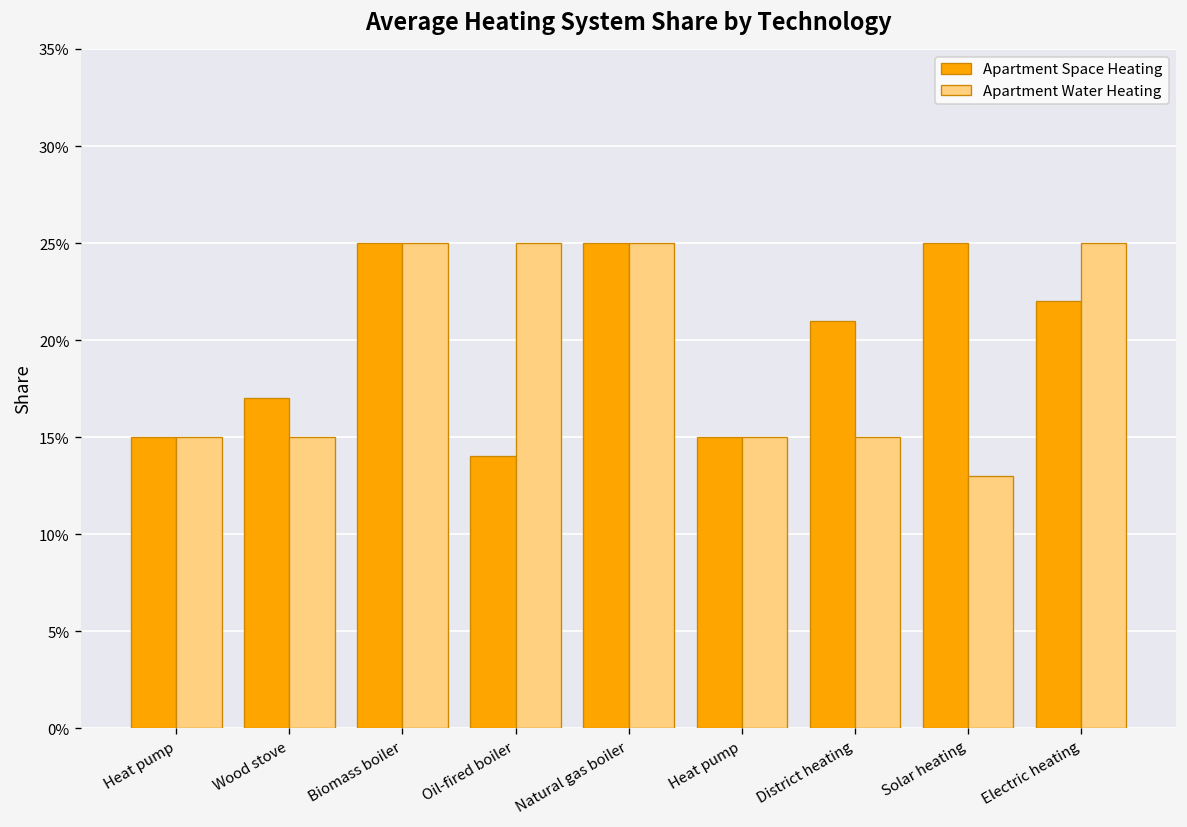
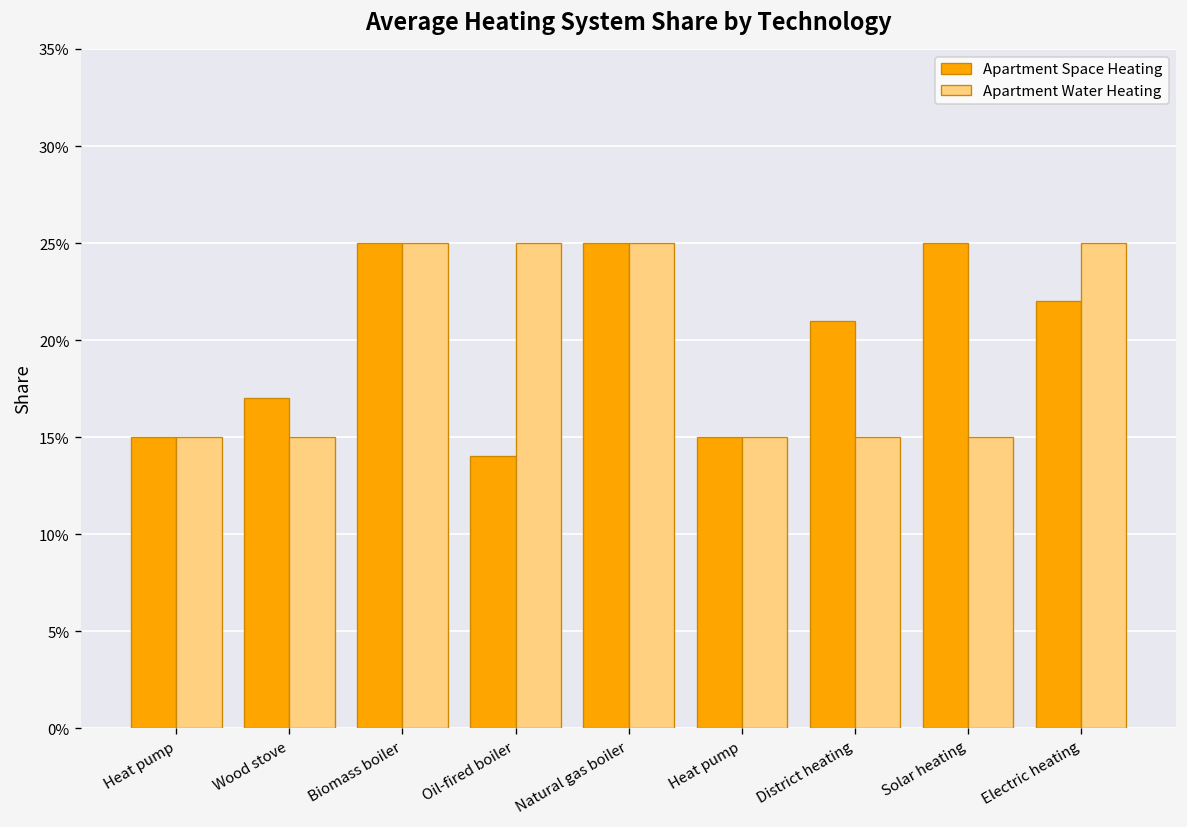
  {
    "Apartment Space Heating": {
      "Wood stove": "17.0%",
      "Biomass boiler": "25.0%",
      "Oil-fired boiler": "14.0%",
      "Natural gas boiler": "25.0%",
      "District heating": "21.0%",
      "Solar heating": "25.0%",
      "Electric heating": "22.0%"
    },
    "Apartment Water Heating": {
      "Wood stove": "15.0%",
      "Biomass boiler": "25.0%",
      "Oil-fired boiler": "25.0%",
      "Natural gas boiler": "25.0%",
      "District heating": "15.0%",
-     "Solar heating": "13.0%",
+     "Solar heating": "15.0%",
      "Electric heating": "25.0%"
    }
  }
